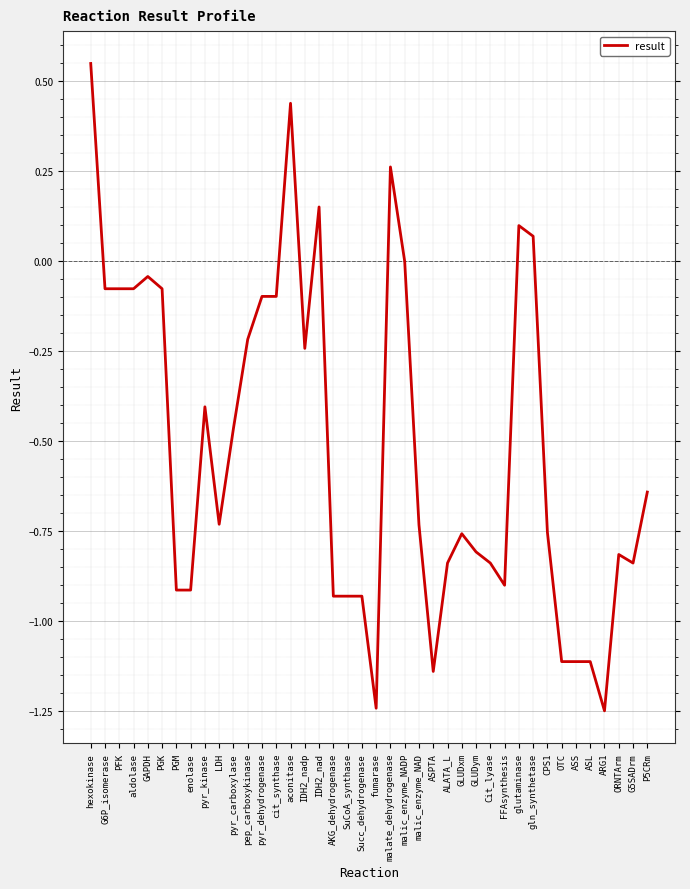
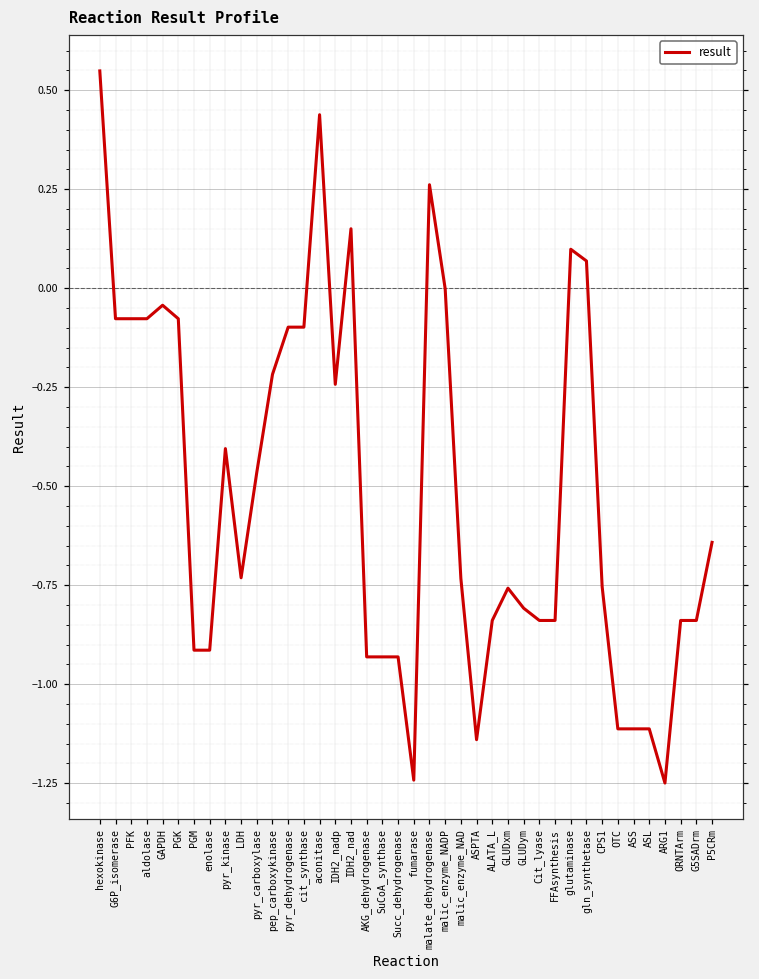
  {
    "hexokinase": 0.55,
    "G6P_isomerase": -0.08,
    "PFK": -0.08,
    "aldolase": -0.08,
    "GAPDH": -0.04,
    "PGK": -0.08,
    "PGM": -0.91,
    "enolase": -0.91,
    "pyr_kinase": -0.41,
    "LDH": -0.73,
    "pyr_carboxylase": -0.47,
    "pep_carboxykinase": -0.22,
    "pyr_dehydrogenase": -0.10,
    "cit_synthase": -0.10,
    "aconitase": 0.44,
    "IDH2_nadp": -0.24,
    "IDH2_nad": 0.15,
    "AKG_dehydrogenase": -0.93,
    "SuCoA_synthase": -0.93,
    "Succ_dehydrogenase": -0.93,
    "fumarase": -1.24,
    "malate_dehydrogenase": 0.26,
    "malic_enzyme_NADP": 0.00,
    "malic_enzyme_NAD": -0.73,
    "ASPTA": -1.14,
    "ALATA_L": -0.84,
    "GLUDxm": -0.76,
    "GLUDym": -0.81,
    "Cit_lyase": -0.84,
-   "FFAsynthesis": -0.90,
+   "FFAsynthesis": -0.84,
    "glutaminase": 0.10,
    "gln_synthetase": 0.07,
    "CPS1": -0.75,
    "OTC": -1.11,
    "ASS": -1.11,
    "ASL": -1.11,
    "ARG1": -1.25,
-   "ORNTArm": -0.82,
+   "ORNTArm": -0.84,
    "G5SADrm": -0.84,
    "P5CRm": -0.64
  }
